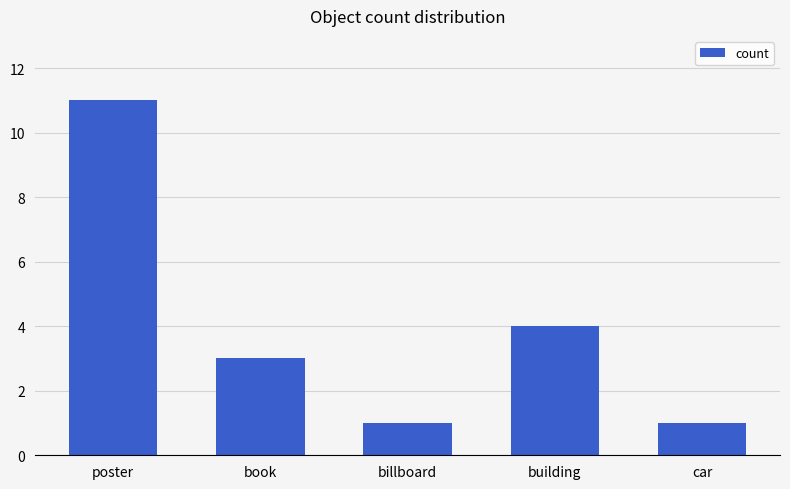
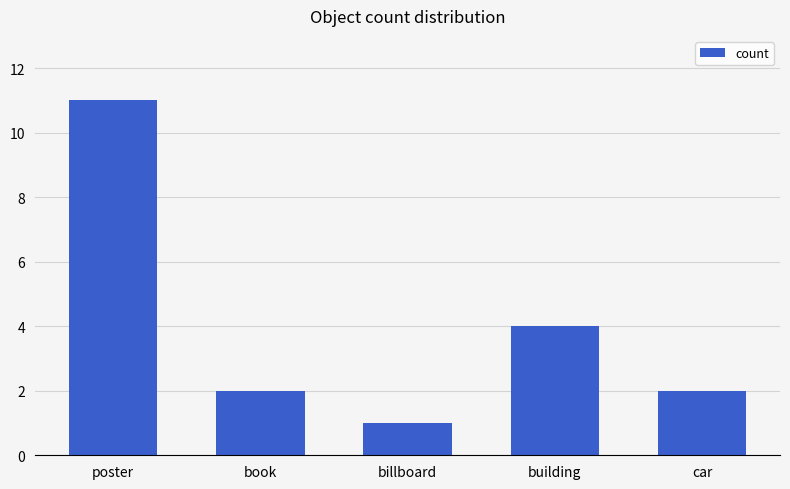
  {
    "poster": 11,
-   "book": 3,
+   "book": 2,
    "billboard": 1,
    "building": 4,
-   "car": 1
+   "car": 2
  }
